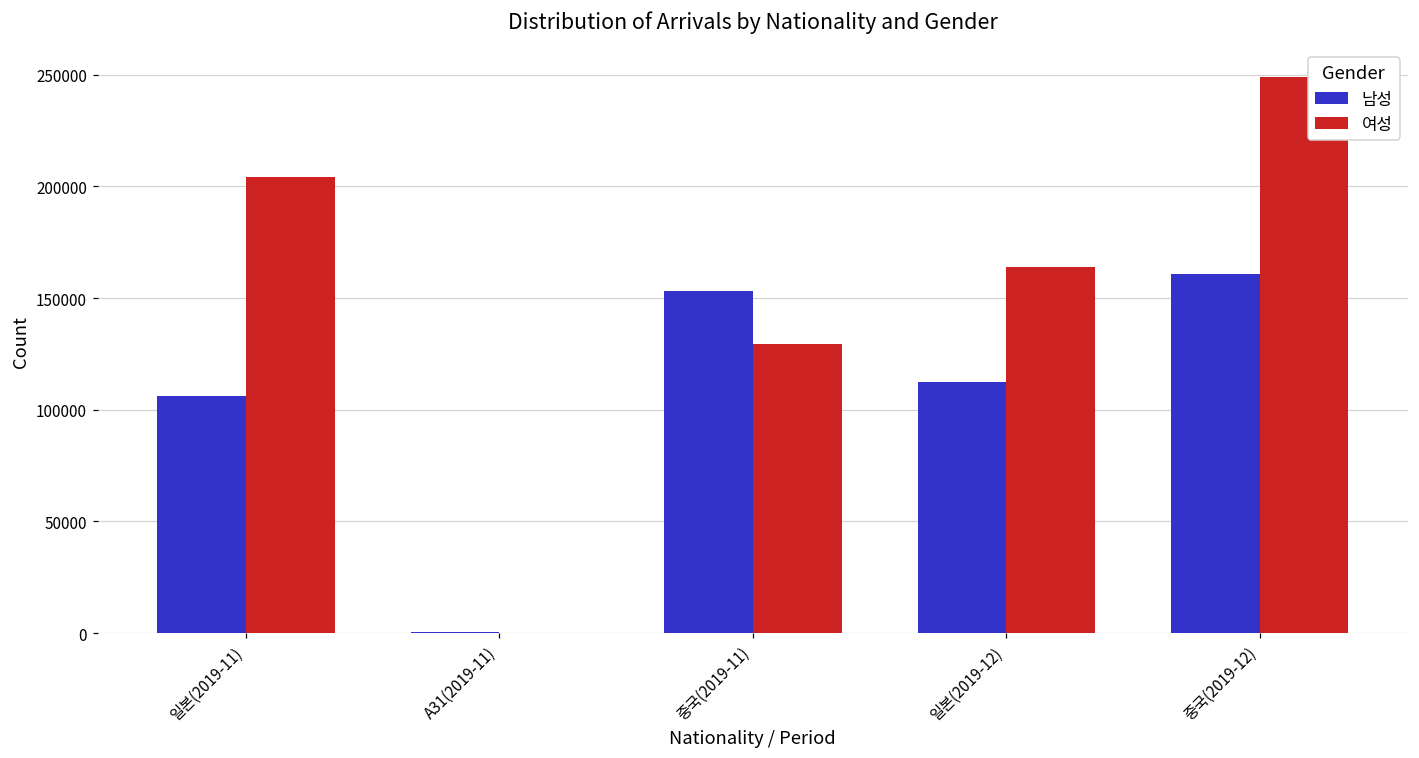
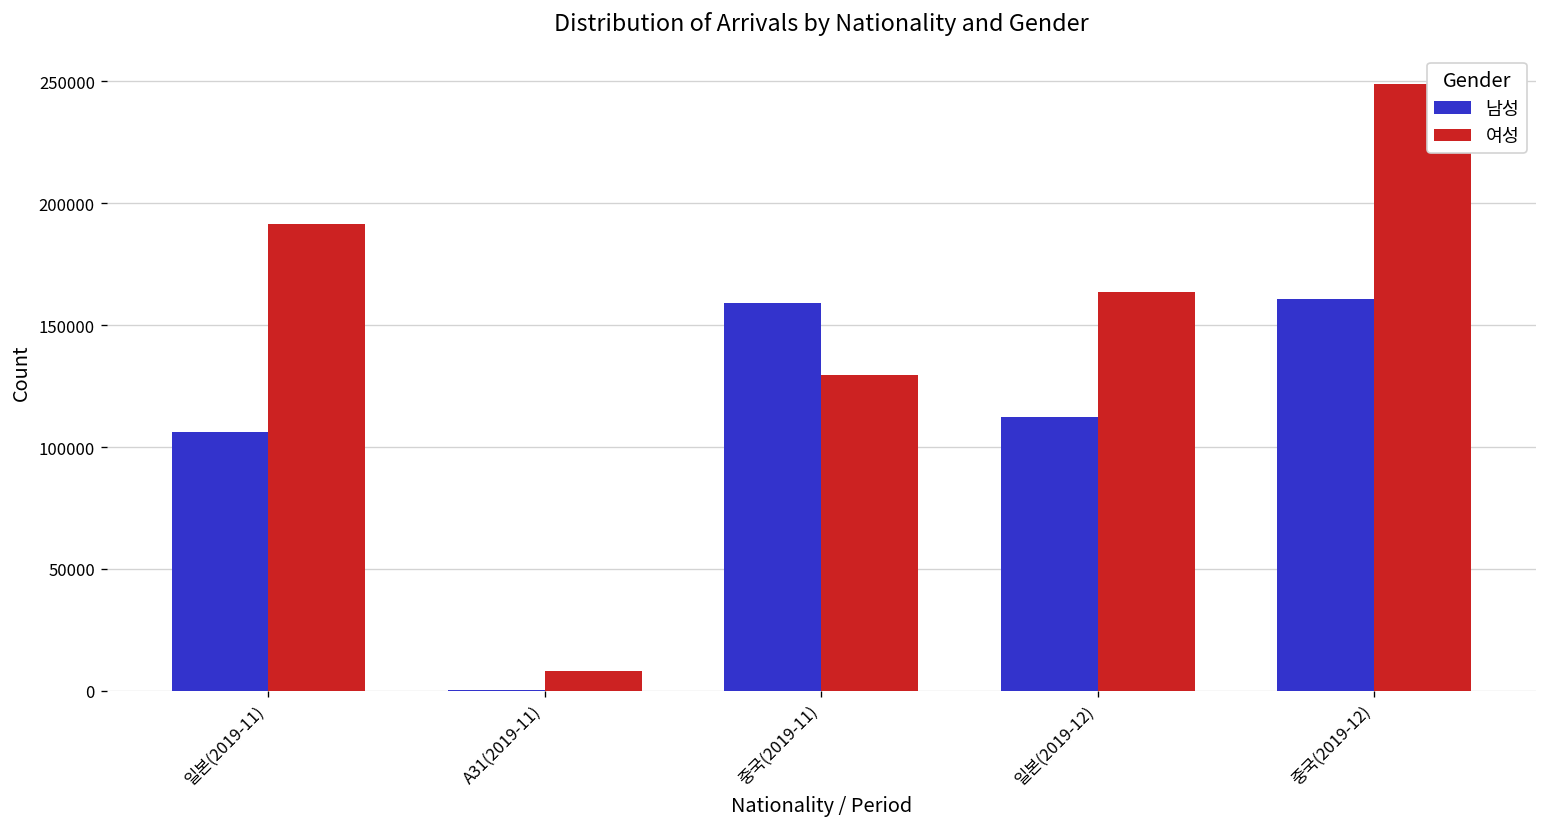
  {
    "남성": {
      "일본(2019-11)": 106000,
-     "중국(2019-11)": 153000,
+     "중국(2019-11)": 159000,
      "일본(2019-12)": 112000,
      "중국(2019-12)": 161000
    },
    "여성": {
-     "일본(2019-11)": 204000,
-     "A31(2019-11)": 0,
+     "일본(2019-11)": 191000,
+     "A31(2019-11)": 8000,
      "중국(2019-11)": 130000,
      "일본(2019-12)": 164000,
      "중국(2019-12)": 249000
    }
  }
